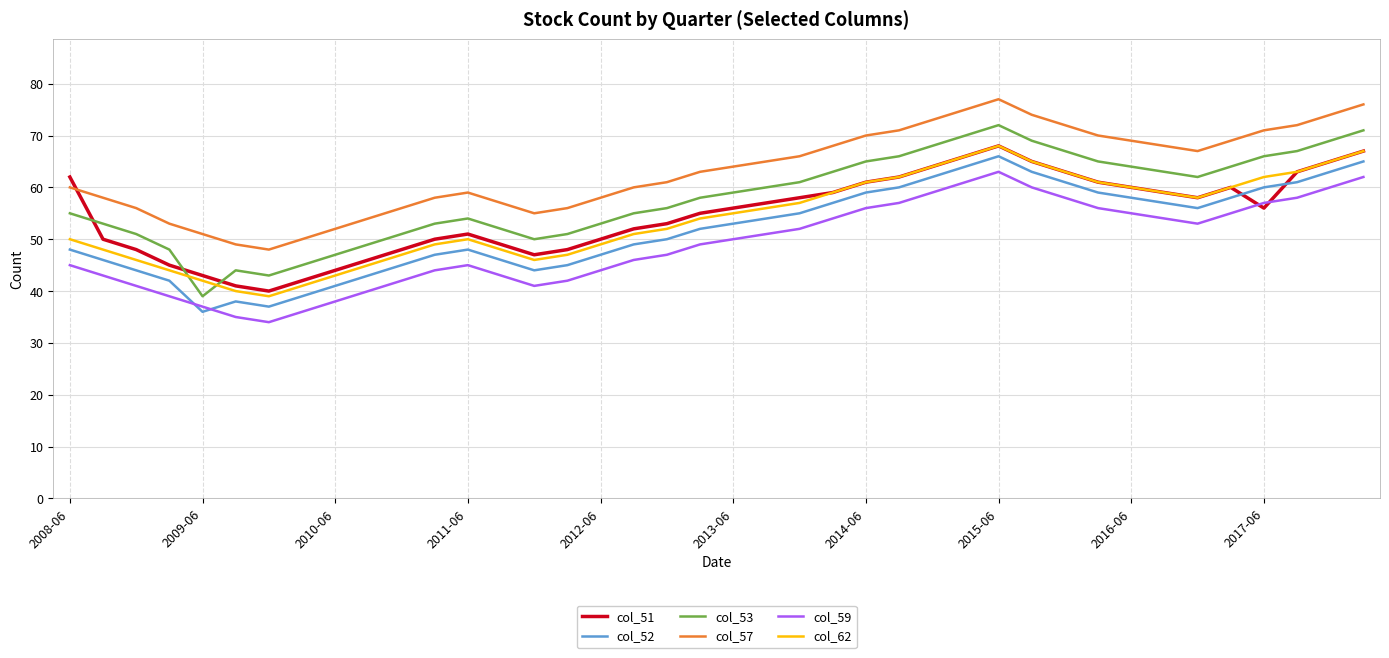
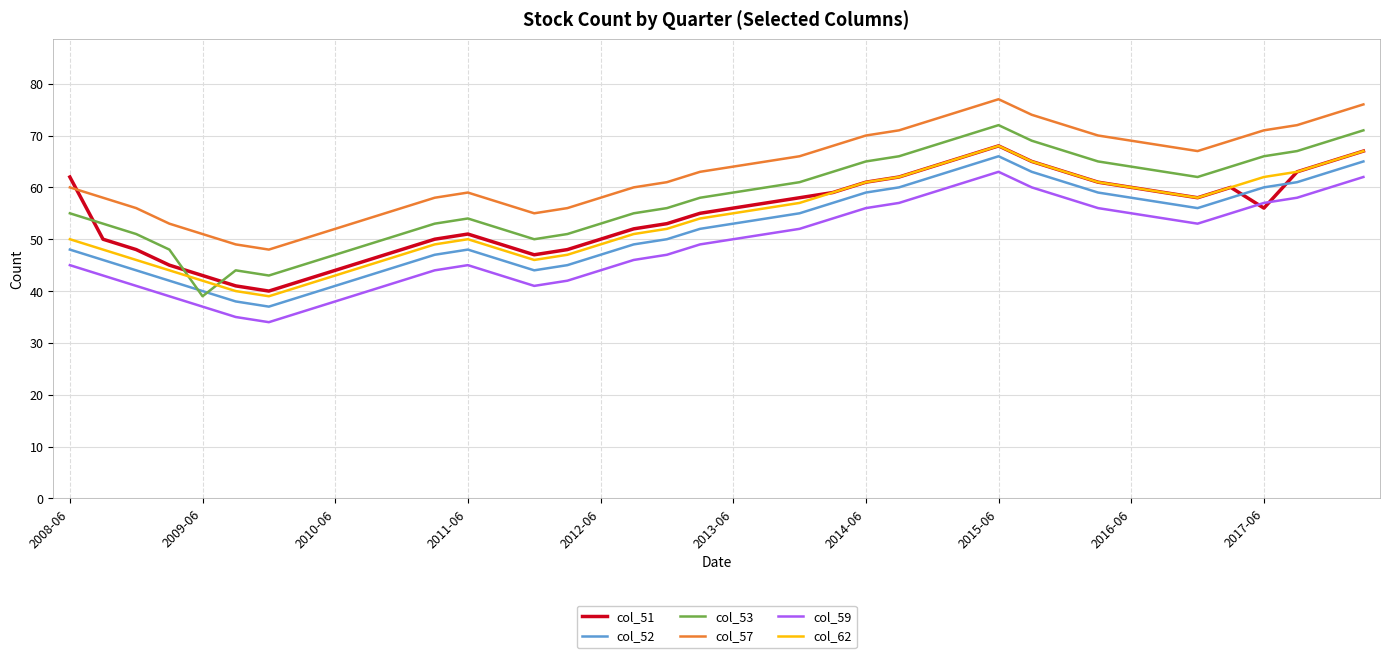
  {
    "col_51": {
      "2008-06": 62,
      "2009-06": 43,
      "2010-06": 44,
      "2011-06": 51,
      "2012-06": 50,
      "2013-06": 56,
      "2017-06": 56
    },
    "col_52": {
      "2008-06": 48,
-     "2009-06": 36,
+     "2009-06": 40,
      "2010-06": 41,
      "2011-06": 48,
      "2012-06": 47,
      "2013-06": 53,
      "2014-06": 59,
      "2015-06": 66,
      "2016-06": 58,
      "2017-06": 60
    },
    "col_53": {
      "2008-06": 55,
      "2009-06": 39,
      "2010-06": 47,
      "2011-06": 54,
      "2012-06": 53,
      "2013-06": 59,
      "2014-06": 65,
      "2015-06": 72,
      "2016-06": 64,
      "2017-06": 66
    },
    "col_57": {
      "2008-06": 60,
      "2009-06": 51,
      "2010-06": 52,
      "2011-06": 59,
      "2012-06": 58,
      "2013-06": 64,
      "2014-06": 70,
      "2015-06": 77,
      "2016-06": 69,
      "2017-06": 71
    },
    "col_59": {
      "2008-06": 45,
      "2009-06": 37,
      "2010-06": 38,
      "2011-06": 45,
      "2012-06": 44,
      "2013-06": 50,
      "2014-06": 56,
      "2015-06": 63,
      "2016-06": 55,
      "2017-06": 57
    },
    "col_62": {
      "2008-06": 50,
      "2009-06": 42,
      "2010-06": 43,
      "2011-06": 50,
      "2012-06": 49,
      "2013-06": 55,
      "2017-06": 62
    }
  }
